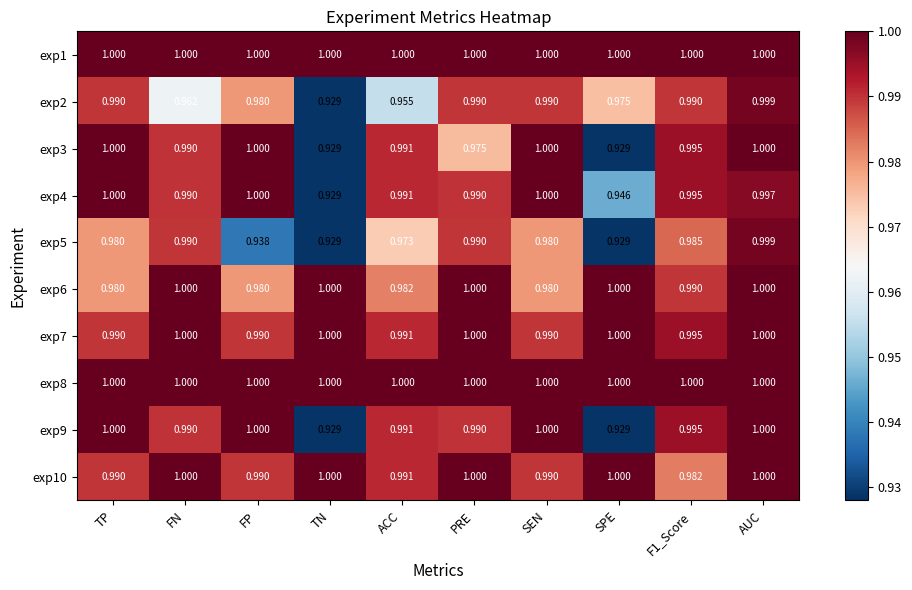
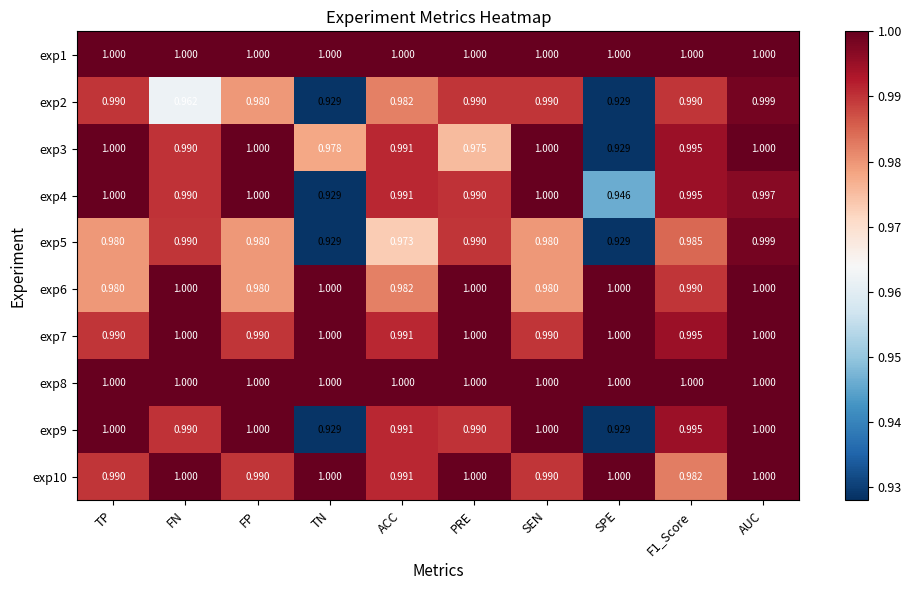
  {
    "exp1": {
      "TP": 1.000,
      "FN": 1.000,
      "FP": 1.000,
      "TN": 1.000,
      "ACC": 1.000,
      "PRE": 1.000,
      "SEN": 1.000,
      "SPE": 1.000,
      "F1_Score": 1.000,
      "AUC": 1.000
    },
    "exp2": {
      "TP": 0.990,
      "FP": 0.980,
      "TN": 0.929,
-     "ACC": 0.955,
+     "ACC": 0.982,
      "PRE": 0.990,
      "SEN": 0.990,
-     "SPE": 0.975,
+     "SPE": 0.929,
      "F1_Score": 0.990,
      "AUC": 0.999
    },
    "exp3": {
      "TP": 1.000,
      "FN": 0.990,
      "FP": 1.000,
-     "TN": 0.929,
+     "TN": 0.978,
      "ACC": 0.991,
      "PRE": 0.975,
      "SEN": 1.000,
      "SPE": 0.929,
      "F1_Score": 0.995,
      "AUC": 1.000
    },
    "exp4": {
      "TP": 1.000,
      "FN": 0.990,
      "FP": 1.000,
      "TN": 0.929,
      "ACC": 0.991,
      "PRE": 0.990,
      "SEN": 1.000,
      "SPE": 0.946,
      "F1_Score": 0.995,
      "AUC": 0.997
    },
    "exp5": {
      "TP": 0.980,
      "FN": 0.990,
-     "FP": 0.938,
+     "FP": 0.980,
      "TN": 0.929,
      "ACC": 0.973,
      "PRE": 0.990,
      "SEN": 0.980,
      "SPE": 0.929,
      "F1_Score": 0.985,
      "AUC": 0.999
    },
    "exp6": {
      "TP": 0.980,
      "FN": 1.000,
      "FP": 0.980,
      "TN": 1.000,
      "ACC": 0.982,
      "PRE": 1.000,
      "SEN": 0.980,
      "SPE": 1.000,
      "F1_Score": 0.990,
      "AUC": 1.000
    },
    "exp7": {
      "TP": 0.990,
      "FN": 1.000,
      "FP": 0.990,
      "TN": 1.000,
      "ACC": 0.991,
      "PRE": 1.000,
      "SEN": 0.990,
      "SPE": 1.000,
      "F1_Score": 0.995,
      "AUC": 1.000
    },
    "exp8": {
      "TP": 1.000,
      "FN": 1.000,
      "FP": 1.000,
      "TN": 1.000,
      "ACC": 1.000,
      "PRE": 1.000,
      "SEN": 1.000,
      "SPE": 1.000,
      "F1_Score": 1.000,
      "AUC": 1.000
    },
    "exp9": {
      "TP": 1.000,
      "FN": 0.990,
      "FP": 1.000,
      "TN": 0.929,
      "ACC": 0.991,
      "PRE": 0.990,
      "SEN": 1.000,
      "SPE": 0.929,
      "F1_Score": 0.995,
      "AUC": 1.000
    },
    "exp10": {
      "TP": 0.990,
      "FN": 1.000,
      "FP": 0.990,
      "TN": 1.000,
      "ACC": 0.991,
      "PRE": 1.000,
      "SEN": 0.990,
      "SPE": 1.000,
      "F1_Score": 0.982,
      "AUC": 1.000
    }
  }
